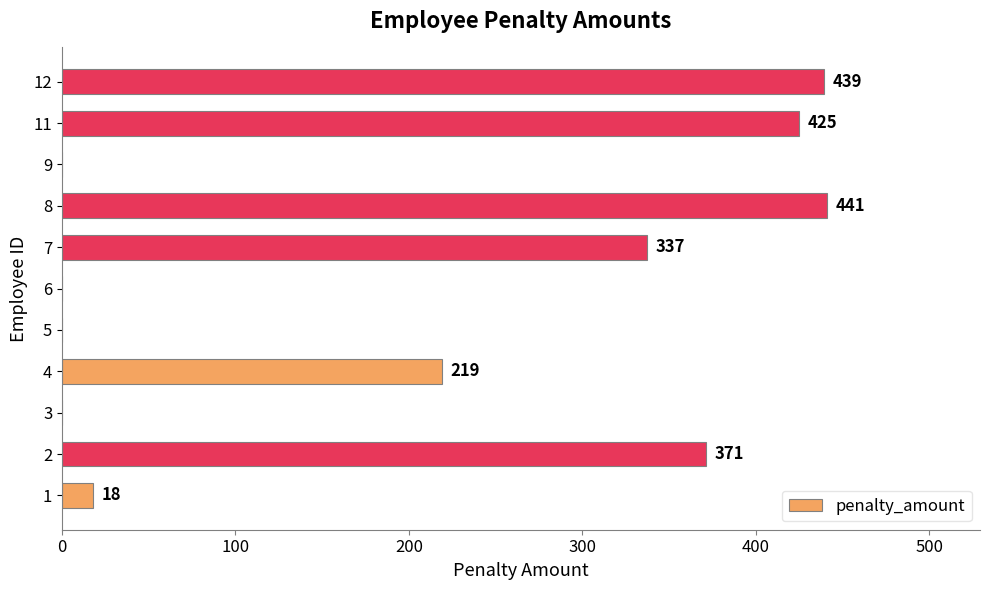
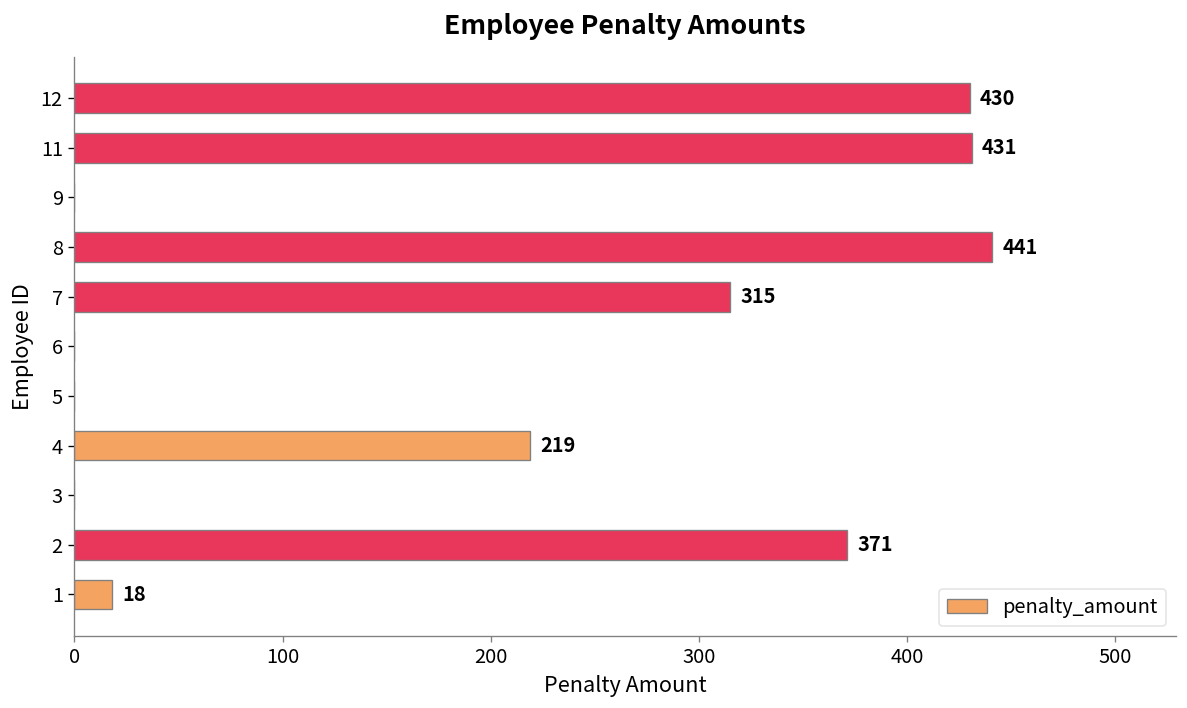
  {
-   "12": 439,
-   "11": 425,
+   "12": 430,
+   "11": 431,
    "8": 441,
-   "7": 337,
+   "7": 315,
    "4": 219,
    "2": 371,
    "1": 18
  }
